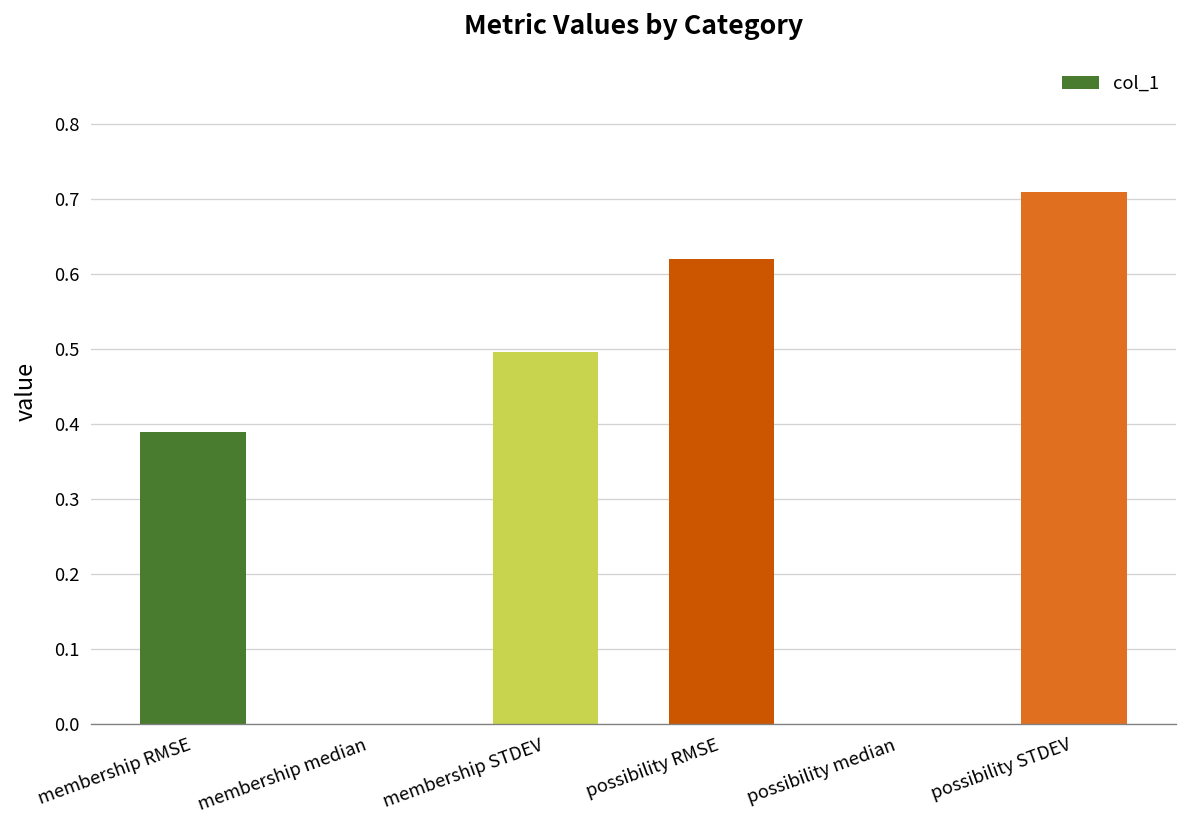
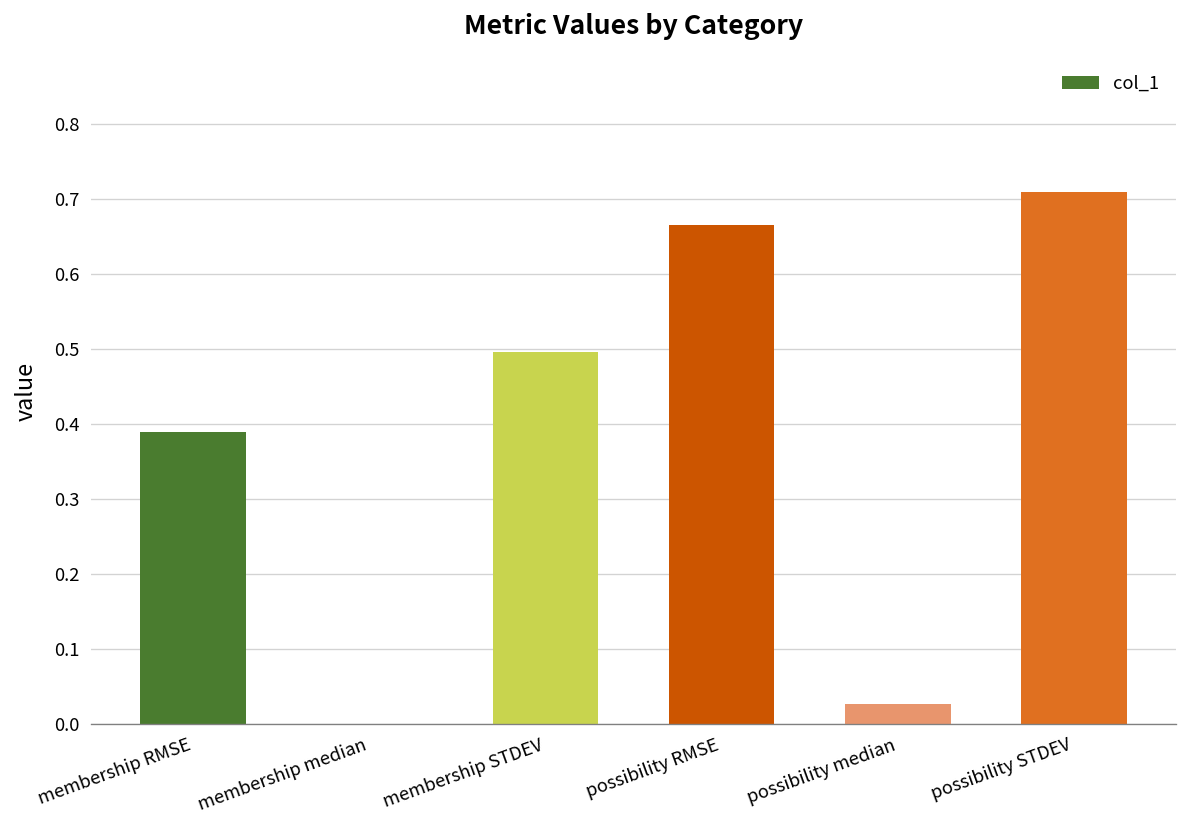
  {
    "membership RMSE": 0.39,
    "membership STDEV": 0.50,
-   "possibility RMSE": 0.62,
-   "possibility median": 0.00,
+   "possibility RMSE": 0.67,
+   "possibility median": 0.03,
    "possibility STDEV": 0.71
  }
